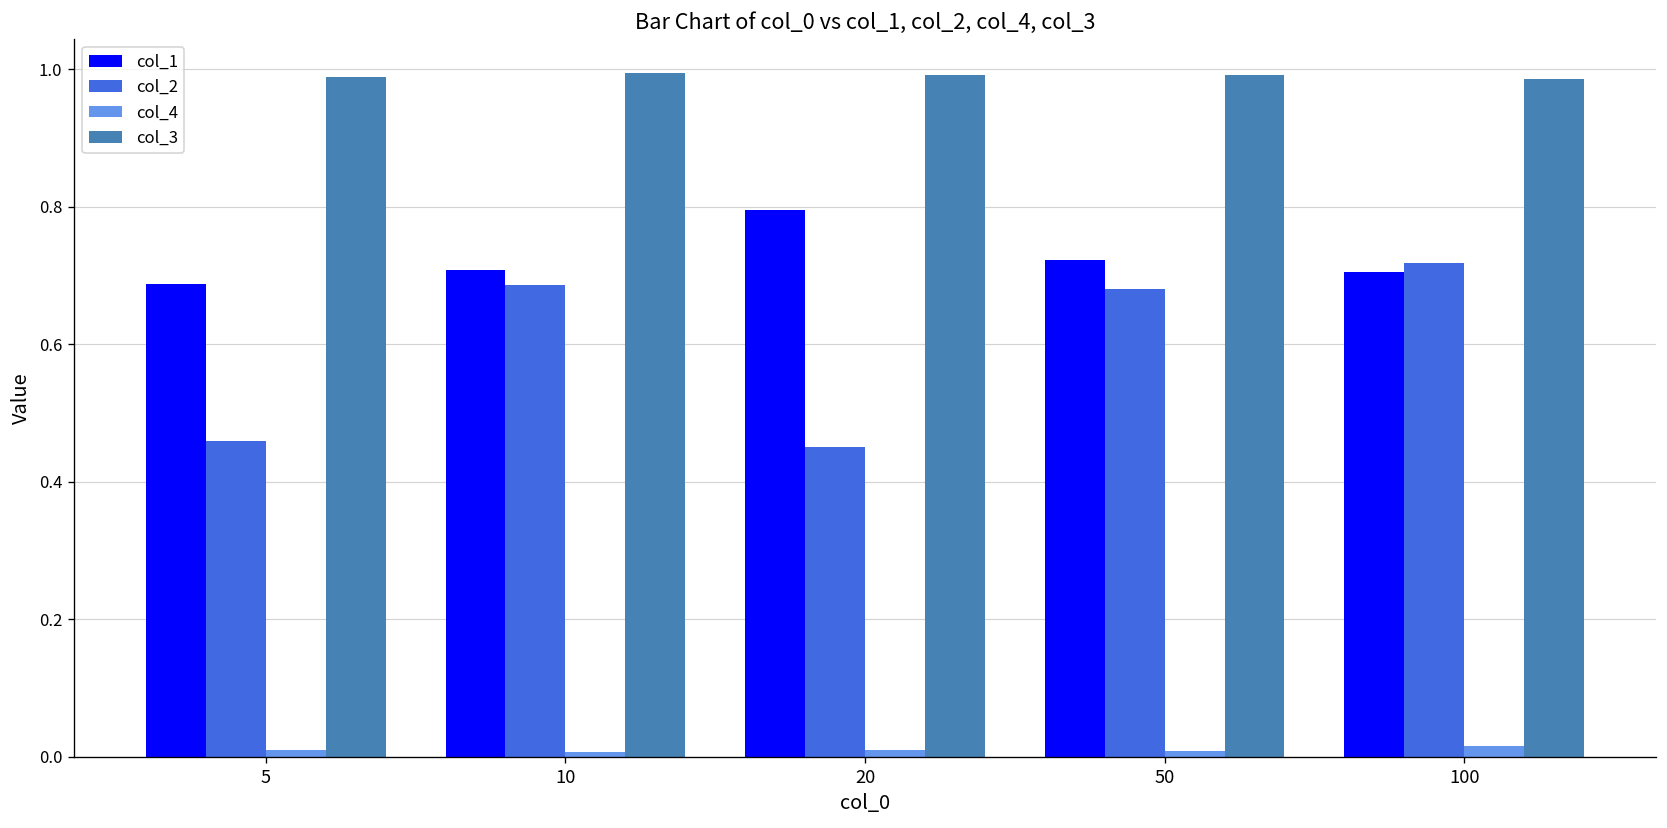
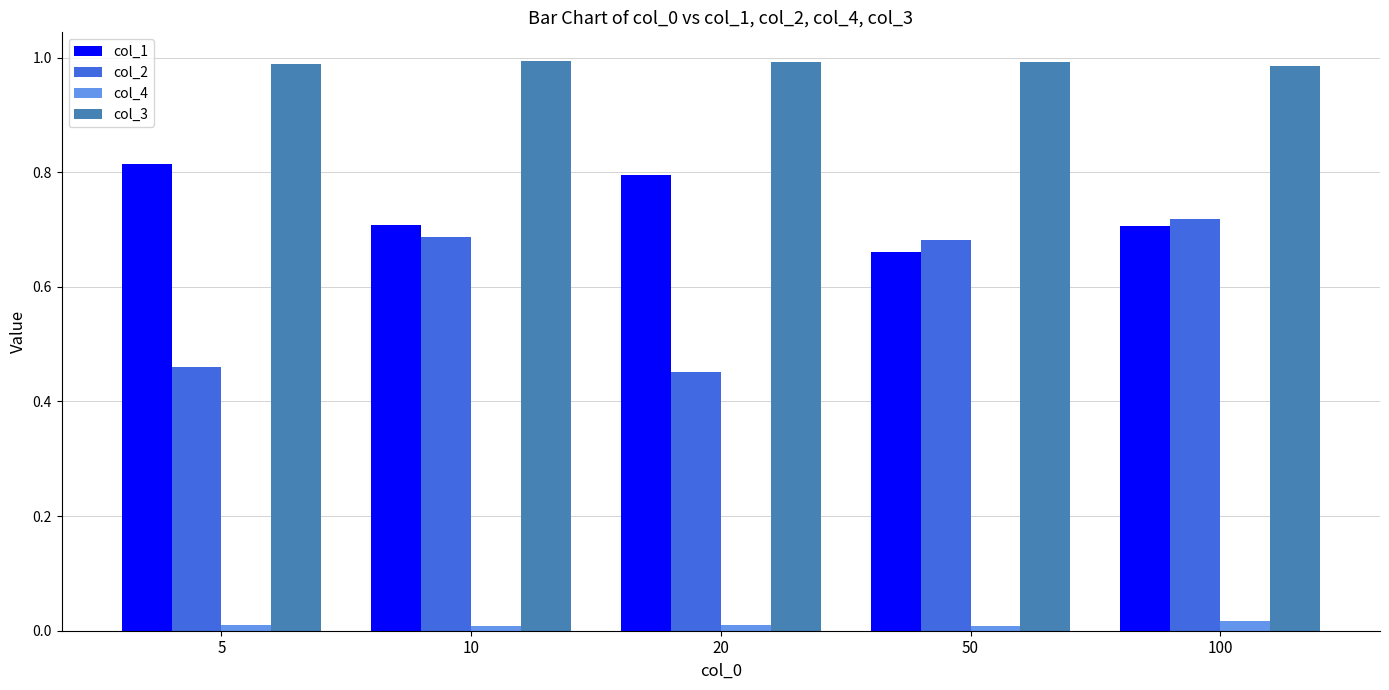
  {
    "col_1": {
-     "5": 0.69,
+     "5": 0.81,
      "10": 0.71,
      "20": 0.80,
-     "50": 0.72,
+     "50": 0.66,
      "100": 0.71
    }
  }
